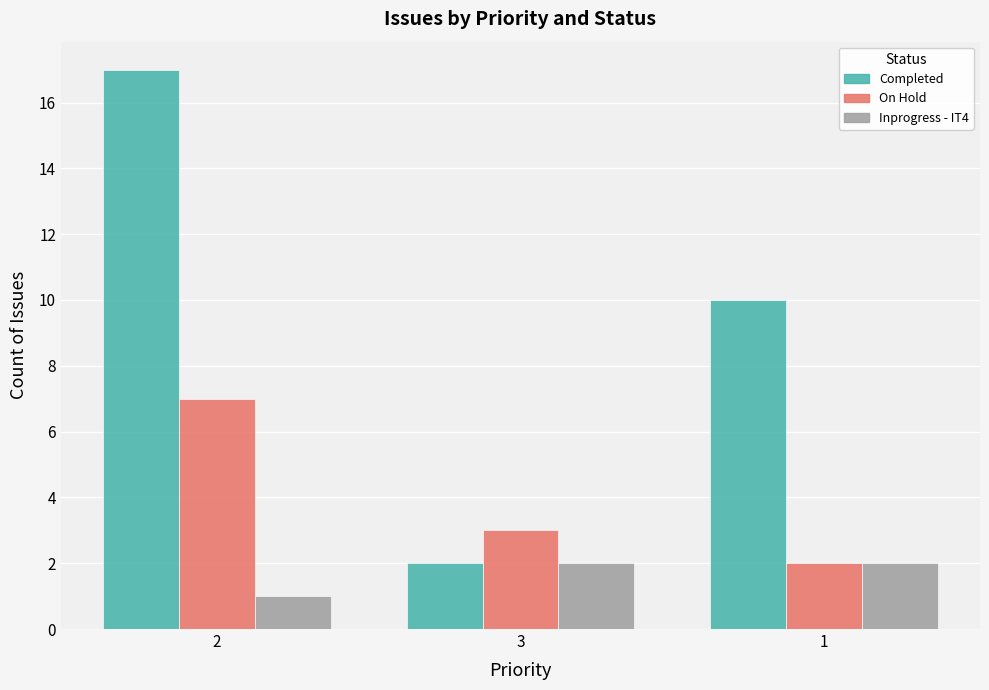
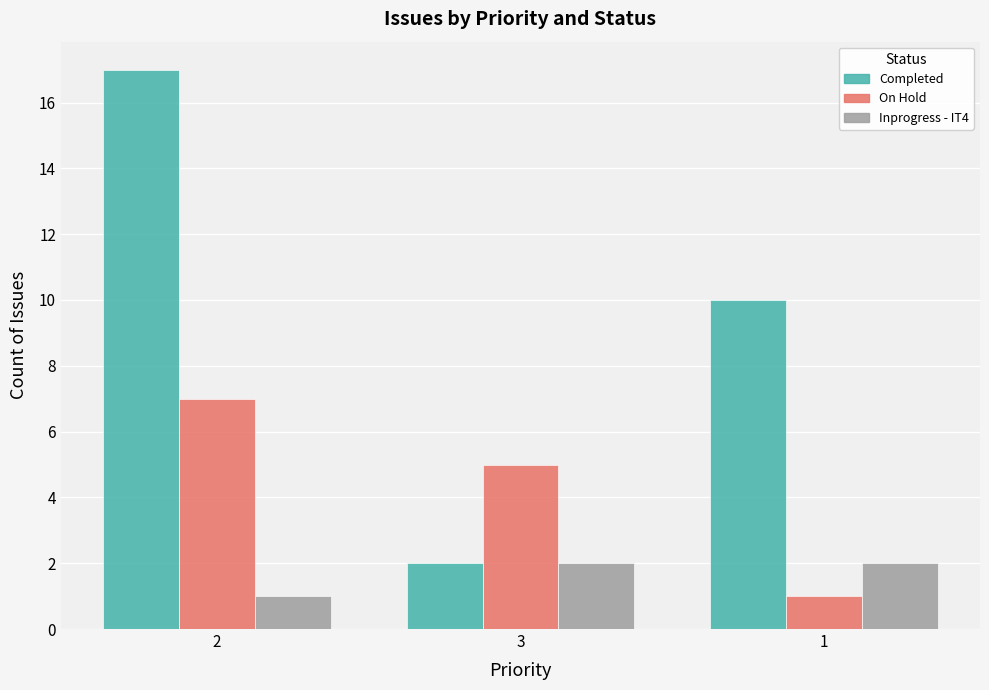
  {
    "Completed": {
      "2": 17,
      "3": 2,
      "1": 10
    },
    "On Hold": {
      "2": 7,
-     "3": 3,
-     "1": 2
+     "3": 5,
+     "1": 1
    },
    "Inprogress - IT4": {
      "2": 1,
      "3": 2,
      "1": 2
    }
  }
